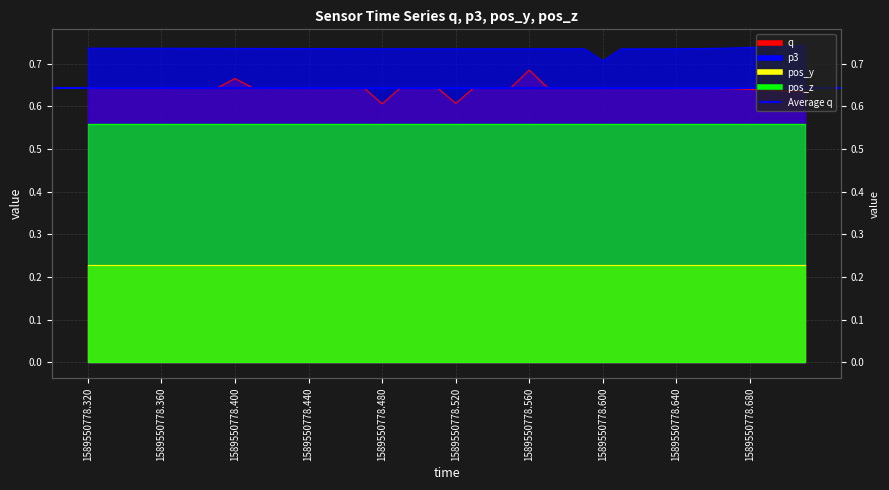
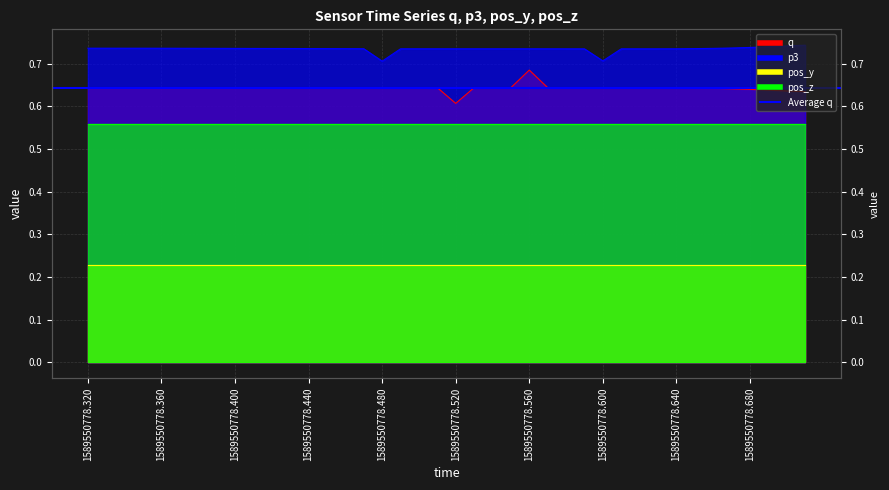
  {
    "q": {
      "1589550778.320": 0.64,
      "1589550778.360": 0.64,
-     "1589550778.400": 0.67,
+     "1589550778.400": 0.64,
      "1589550778.440": 0.64,
-     "1589550778.480": 0.61,
+     "1589550778.480": 0.64,
      "1589550778.520": 0.61,
      "1589550778.560": 0.69,
      "1589550778.600": 0.64,
      "1589550778.640": 0.64,
      "1589550778.680": 0.64
    },
    "p3": {
      "1589550778.320": 0.74,
      "1589550778.360": 0.74,
      "1589550778.400": 0.74,
      "1589550778.440": 0.74,
-     "1589550778.480": 0.74,
+     "1589550778.480": 0.71,
      "1589550778.520": 0.74,
      "1589550778.560": 0.74,
      "1589550778.600": 0.71,
      "1589550778.640": 0.74,
      "1589550778.680": 0.74
    },
    "pos_y": {
      "1589550778.320": 0.23,
      "1589550778.360": 0.23,
      "1589550778.400": 0.23,
      "1589550778.440": 0.23,
      "1589550778.480": 0.23,
      "1589550778.520": 0.23,
      "1589550778.560": 0.23,
      "1589550778.600": 0.23,
      "1589550778.640": 0.23,
      "1589550778.680": 0.23
    },
    "pos_z": {
      "1589550778.320": 0.56,
      "1589550778.360": 0.56,
      "1589550778.400": 0.56,
      "1589550778.440": 0.56,
      "1589550778.480": 0.56,
      "1589550778.520": 0.56,
      "1589550778.560": 0.56,
      "1589550778.600": 0.56,
      "1589550778.640": 0.56,
      "1589550778.680": 0.56
    }
  }
